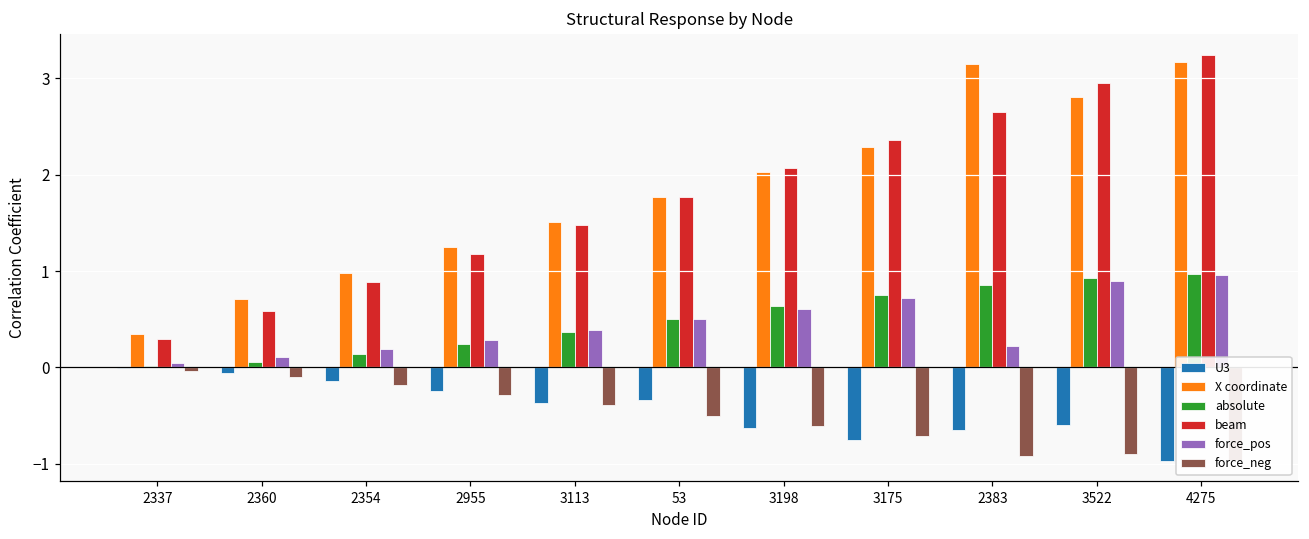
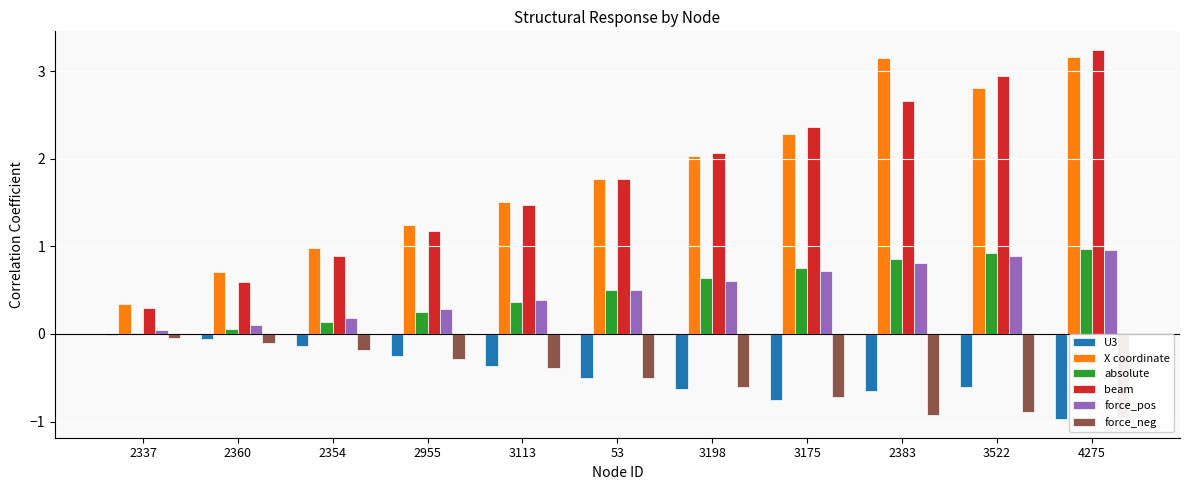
  {
    "U3": {
      "2360": -0.1,
      "2354": -0.1,
      "2955": -0.2,
      "3113": -0.4,
-     "53": -0.3,
+     "53": -0.5,
      "3198": -0.6,
      "3175": -0.8,
      "2383": -0.7,
      "3522": -0.6,
      "4275": -1.0
    },
    "X coordinate": {
      "2337": 0.3,
      "2360": 0.7,
      "2354": 1.0,
      "2955": 1.2,
      "3113": 1.5,
      "53": 1.8,
      "3198": 2.0,
      "3175": 2.3,
      "2383": 3.2,
      "3522": 2.8,
      "4275": 3.2
    },
    "absolute": {
      "2360": 0.1,
      "2354": 0.1,
      "2955": 0.2,
      "3113": 0.4,
      "53": 0.5,
      "3198": 0.6,
      "3175": 0.8,
      "2383": 0.9,
      "3522": 0.9,
      "4275": 1.0
    },
    "beam": {
      "2337": 0.3,
      "2360": 0.6,
      "2354": 0.9,
      "2955": 1.2,
      "3113": 1.5,
      "53": 1.8,
      "3198": 2.1,
      "3175": 2.4,
      "2383": 2.7,
      "3522": 3.0,
      "4275": 3.2
    },
    "force_pos": {
      "2337": 0.0,
      "2360": 0.1,
      "2354": 0.2,
      "2955": 0.3,
      "3113": 0.4,
      "53": 0.5,
      "3198": 0.6,
      "3175": 0.7,
-     "2383": 0.2,
+     "2383": 0.8,
      "3522": 0.9,
      "4275": 1.0
    },
    "force_neg": {
      "2337": 0.0,
      "2360": -0.1,
      "2354": -0.2,
      "2955": -0.3,
      "3113": -0.4,
      "53": -0.5,
      "3198": -0.6,
      "3175": -0.7,
      "2383": -0.9,
      "3522": -0.9
    }
  }
